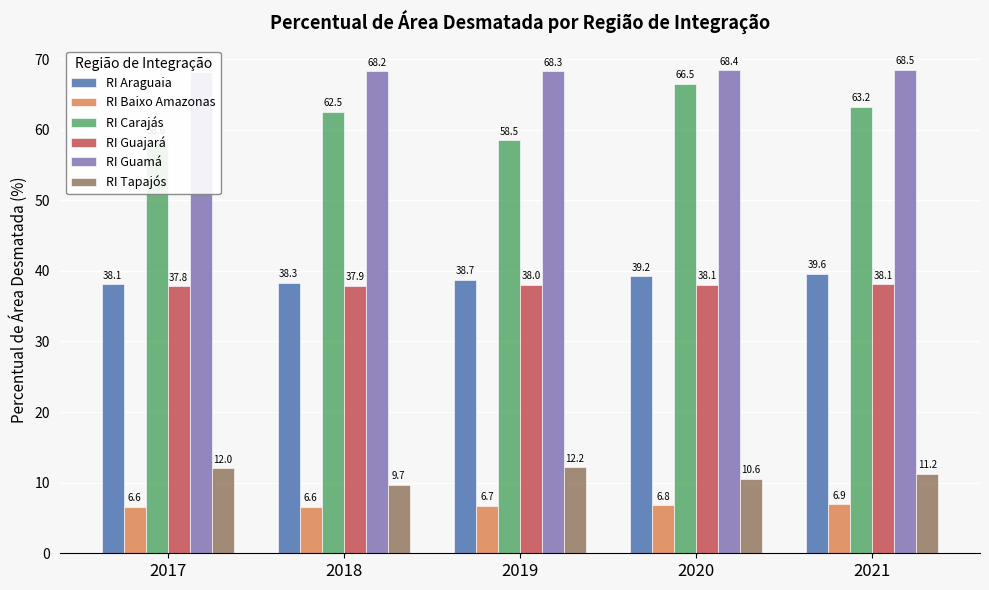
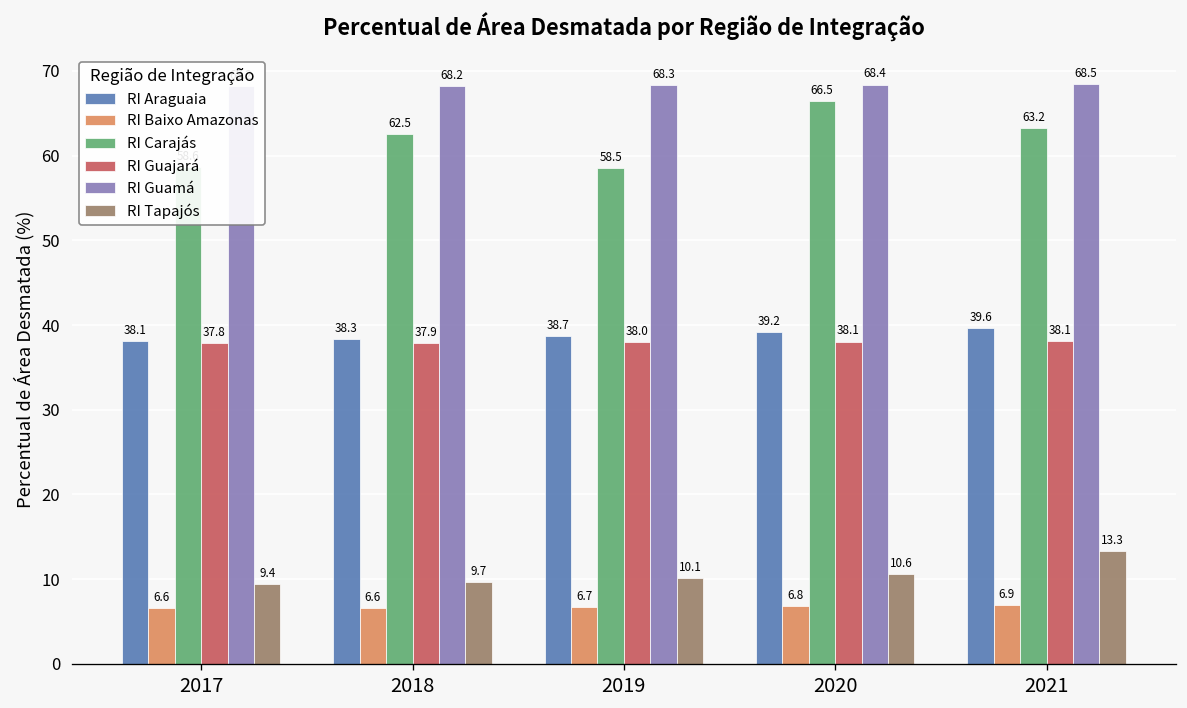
  {
    "RI Carajás": {
      "2018": 62.5,
      "2019": 58.5,
      "2020": 66.5,
      "2021": 63.2
    },
    "RI Tapajós": {
-     "2017": 12.0,
+     "2017": 9.4,
      "2018": 9.7,
-     "2019": 12.2,
+     "2019": 10.1,
      "2020": 10.6,
-     "2021": 11.2
+     "2021": 13.3
    }
  }
